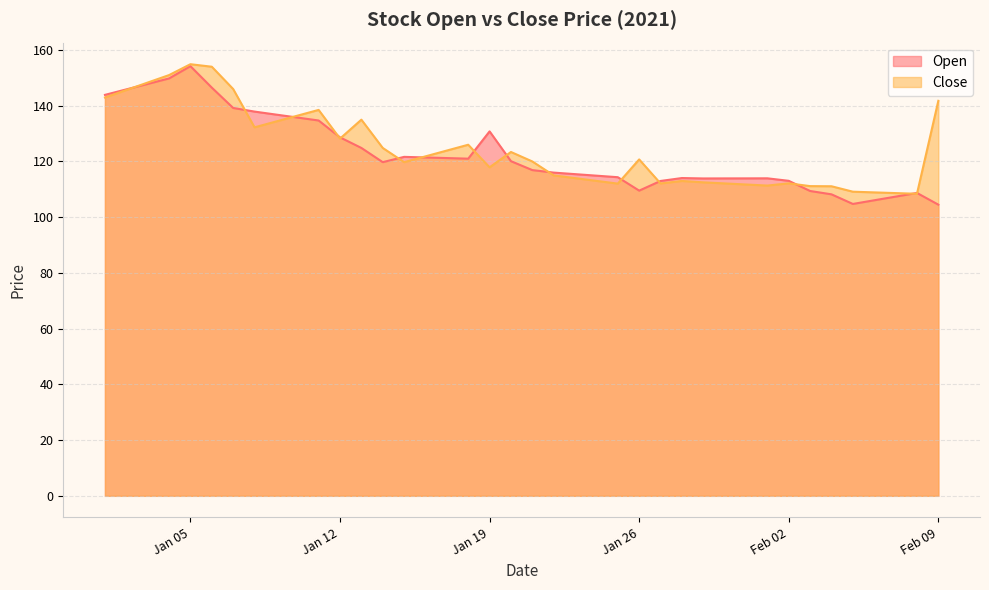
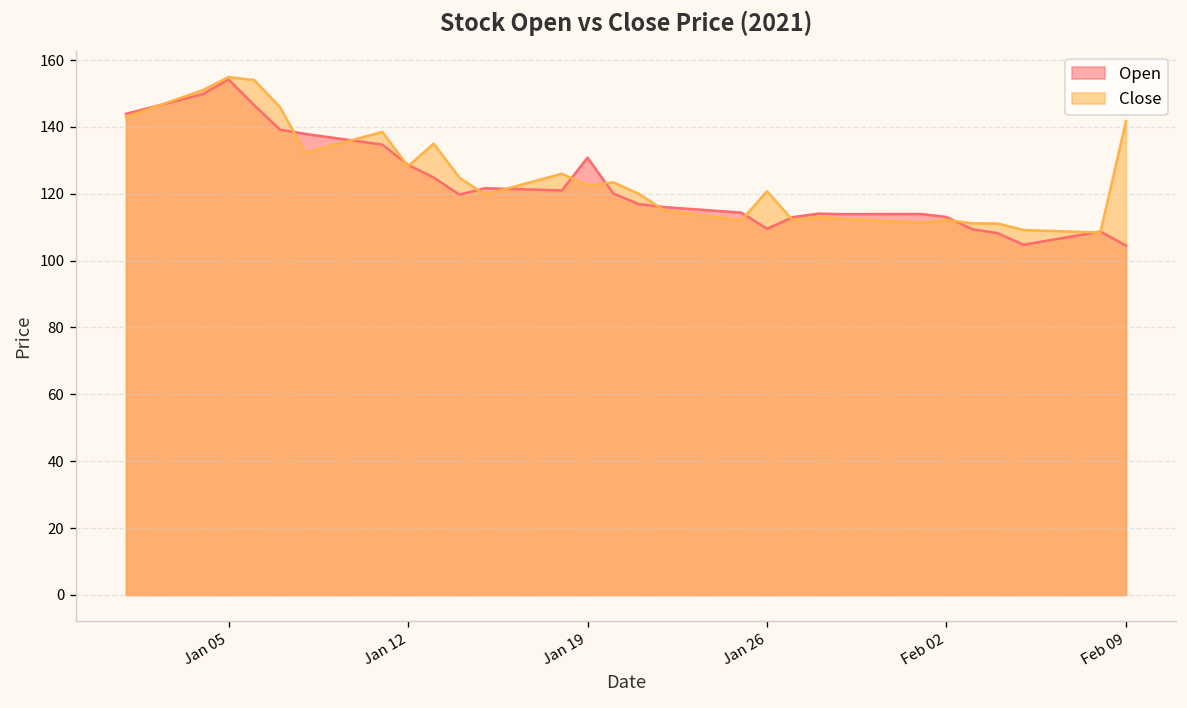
  {
    "Open": {
      "Jan 19": 131,
      "Jan 26": 110,
      "Feb 09": 105
    },
    "Close": {
-     "Jan 19": 118,
+     "Jan 19": 123,
      "Jan 26": 121,
      "Feb 09": 142
    }
  }
